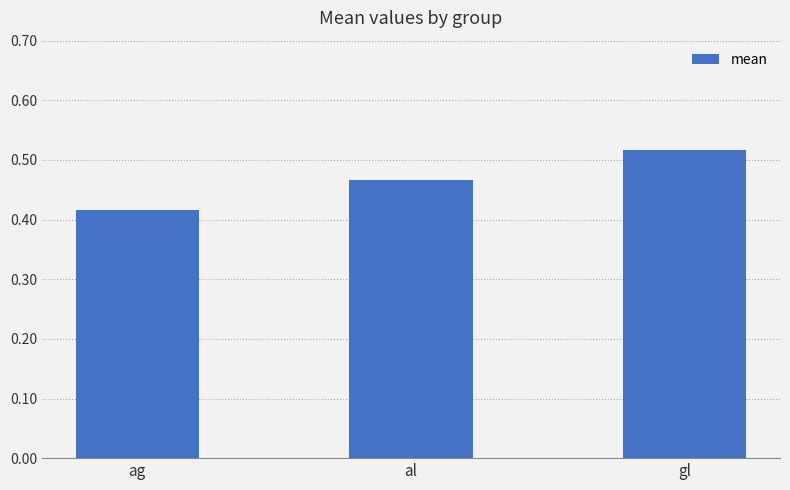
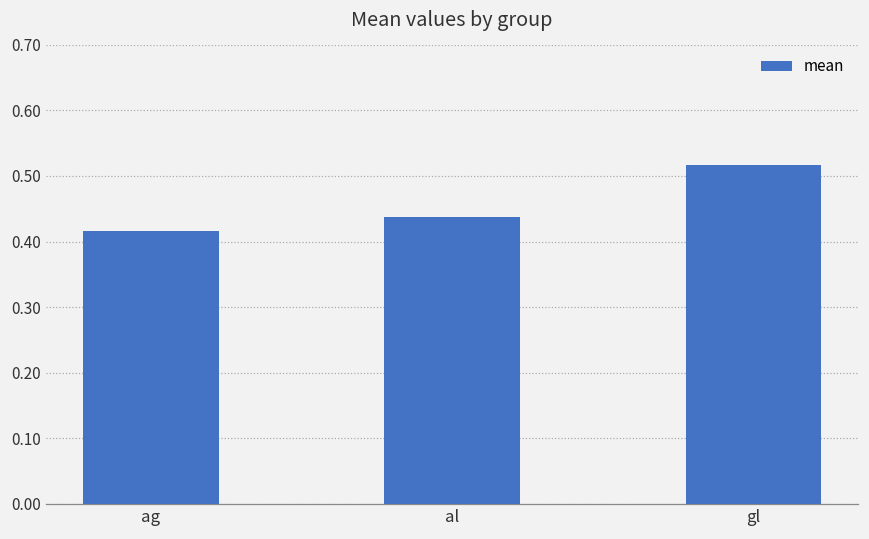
  {
    "ag": 0.42,
-   "al": 0.47,
+   "al": 0.44,
    "gl": 0.52
  }
